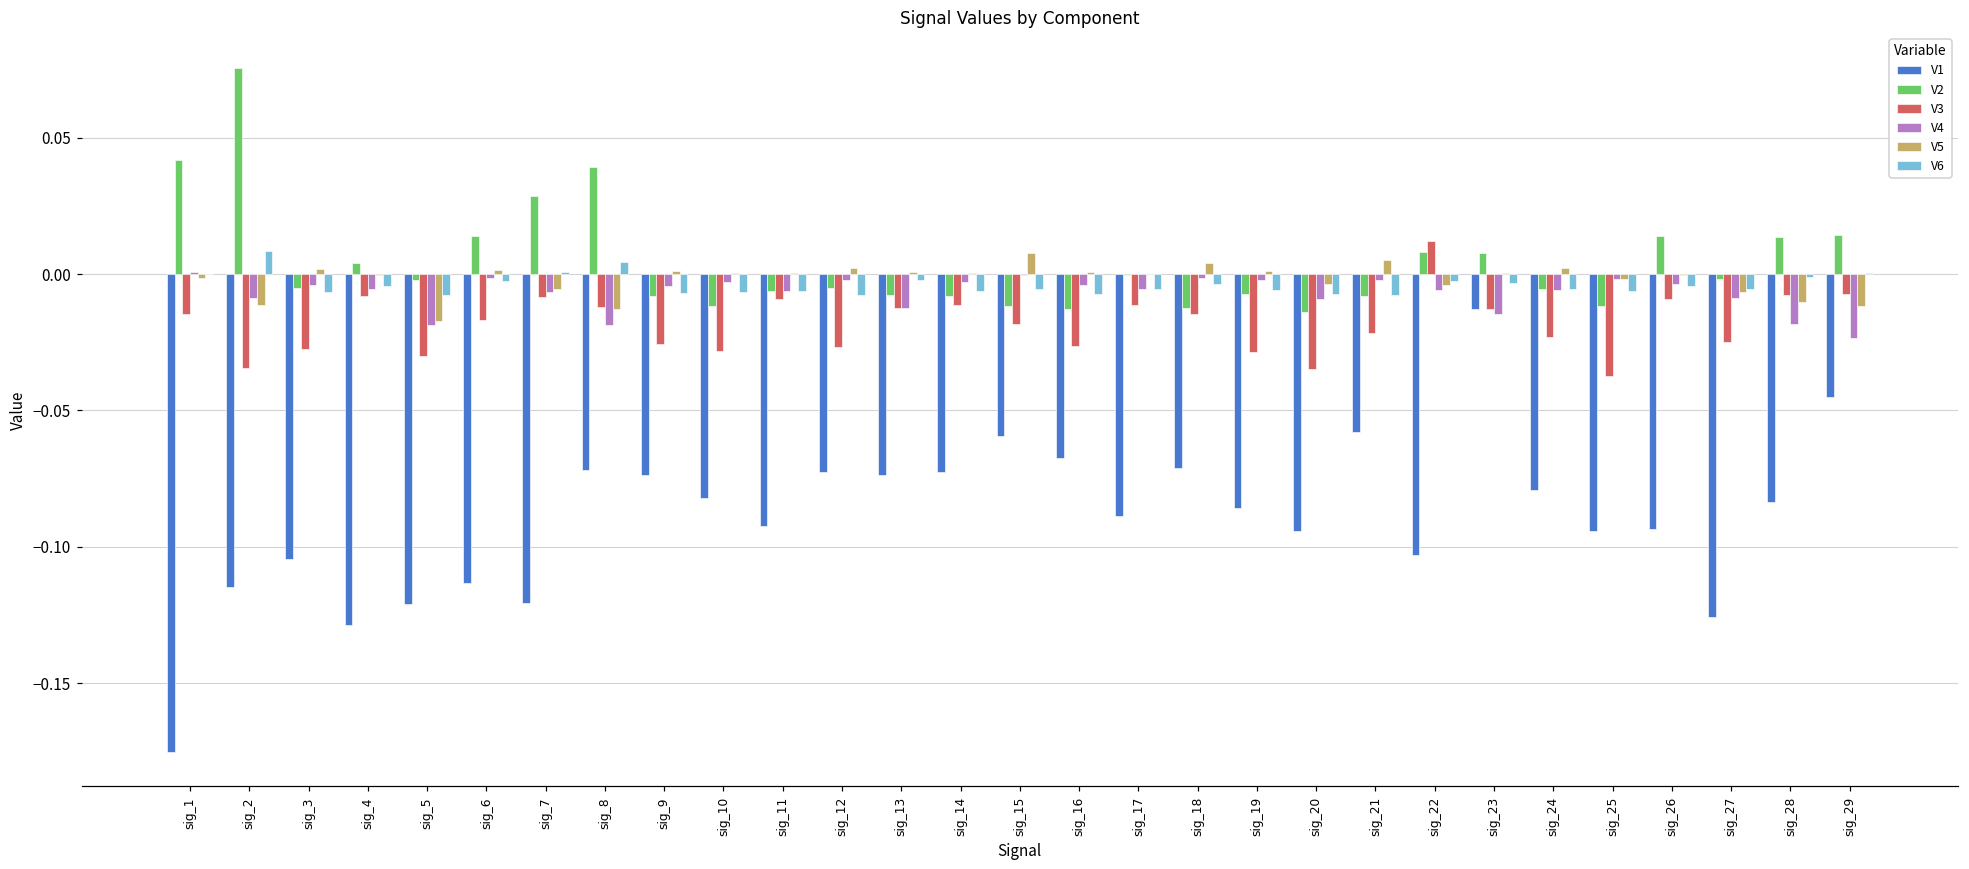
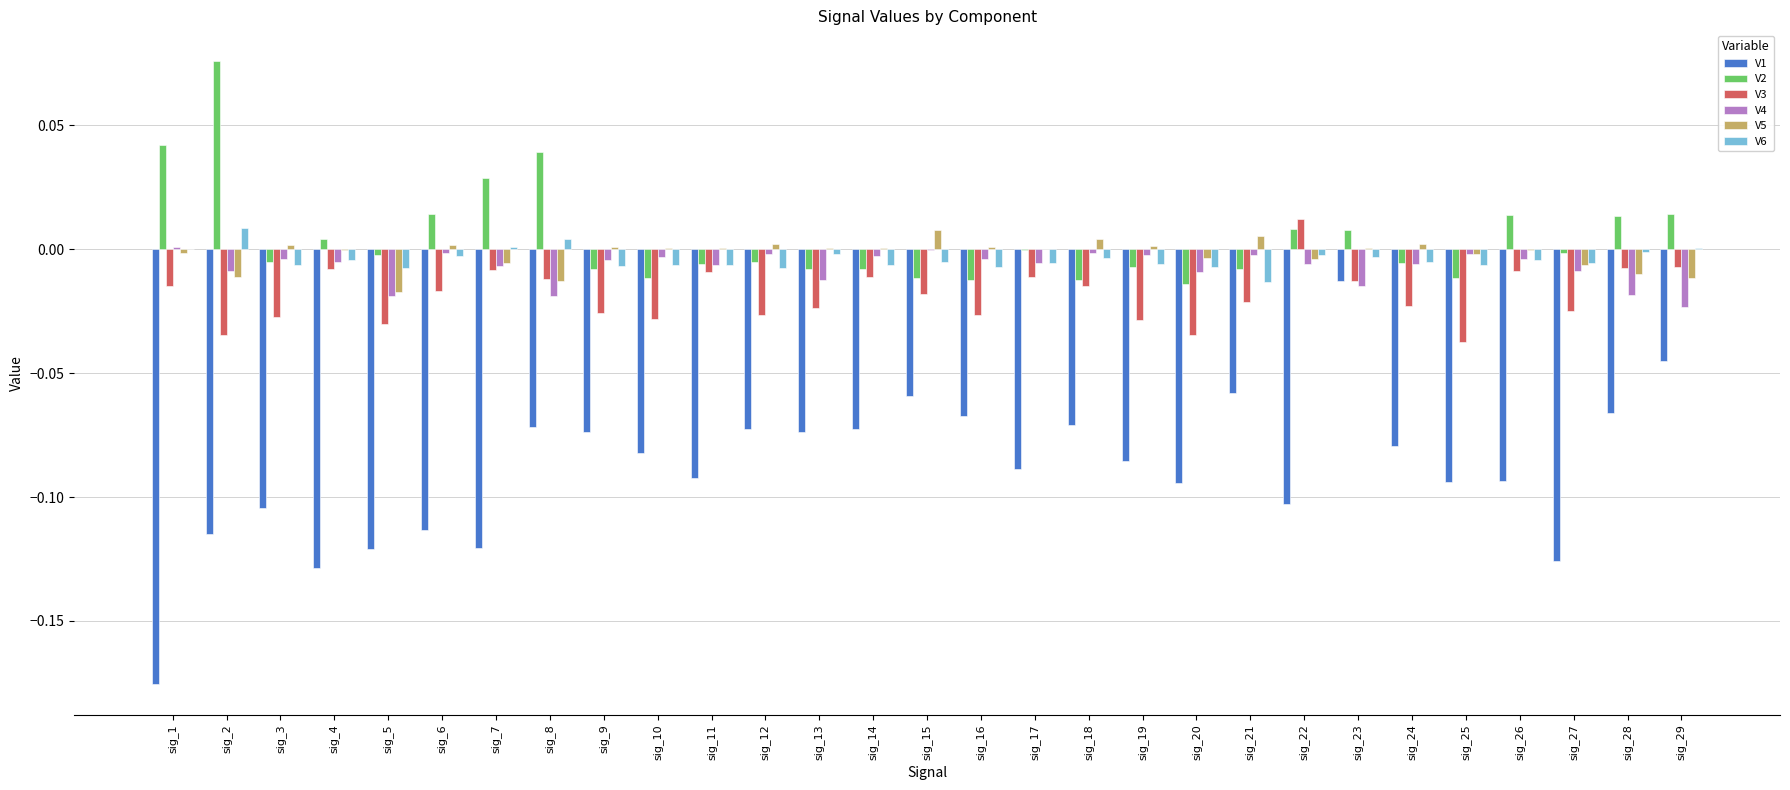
  {
    "V1": {
      "sig_1": -0.175,
      "sig_2": -0.115,
      "sig_3": -0.104,
      "sig_4": -0.129,
      "sig_5": -0.121,
      "sig_6": -0.113,
      "sig_7": -0.121,
      "sig_8": -0.072,
      "sig_9": -0.074,
      "sig_10": -0.082,
      "sig_11": -0.092,
      "sig_12": -0.073,
      "sig_13": -0.074,
      "sig_14": -0.073,
      "sig_15": -0.059,
      "sig_16": -0.067,
      "sig_17": -0.089,
      "sig_18": -0.071,
      "sig_19": -0.086,
      "sig_20": -0.094,
      "sig_21": -0.058,
      "sig_22": -0.103,
      "sig_23": -0.013,
      "sig_24": -0.079,
      "sig_25": -0.094,
      "sig_26": -0.093,
      "sig_27": -0.126,
-     "sig_28": -0.084,
+     "sig_28": -0.066,
      "sig_29": -0.045
    },
    "V2": {
      "sig_1": 0.042,
      "sig_2": 0.076,
      "sig_3": -0.005,
      "sig_4": 0.004,
      "sig_5": -0.002,
      "sig_6": 0.014,
      "sig_7": 0.029,
      "sig_8": 0.039,
      "sig_9": -0.008,
      "sig_10": -0.012,
      "sig_11": -0.006,
      "sig_12": -0.005,
      "sig_13": -0.008,
      "sig_14": -0.008,
      "sig_15": -0.012,
      "sig_16": -0.013,
      "sig_18": -0.012,
      "sig_19": -0.007,
      "sig_20": -0.014,
      "sig_21": -0.008,
      "sig_22": 0.008,
      "sig_23": 0.008,
      "sig_24": -0.006,
      "sig_25": -0.012,
      "sig_26": 0.014,
      "sig_27": -0.002,
      "sig_28": 0.014,
      "sig_29": 0.014
    },
    "V3": {
      "sig_1": -0.015,
      "sig_2": -0.034,
      "sig_3": -0.027,
      "sig_4": -0.008,
      "sig_5": -0.030,
      "sig_6": -0.017,
      "sig_7": -0.009,
      "sig_8": -0.012,
      "sig_9": -0.026,
      "sig_10": -0.028,
      "sig_11": -0.009,
      "sig_12": -0.027,
-     "sig_13": -0.012,
+     "sig_13": -0.024,
      "sig_14": -0.011,
      "sig_15": -0.018,
      "sig_16": -0.026,
      "sig_17": -0.011,
      "sig_18": -0.015,
      "sig_19": -0.029,
      "sig_20": -0.035,
      "sig_21": -0.021,
      "sig_22": 0.012,
      "sig_23": -0.013,
      "sig_24": -0.023,
      "sig_25": -0.037,
      "sig_26": -0.009,
      "sig_27": -0.025,
      "sig_28": -0.008,
      "sig_29": -0.007
    },
    "V4": {
      "sig_2": -0.009,
      "sig_3": -0.004,
      "sig_4": -0.005,
      "sig_5": -0.019,
      "sig_6": -0.001,
      "sig_7": -0.007,
      "sig_8": -0.019,
      "sig_9": -0.005,
      "sig_10": -0.003,
      "sig_11": -0.006,
      "sig_12": -0.002,
      "sig_13": -0.013,
      "sig_14": -0.003,
      "sig_16": -0.004,
      "sig_17": -0.005,
      "sig_18": -0.002,
      "sig_19": -0.002,
      "sig_20": -0.009,
      "sig_21": -0.002,
      "sig_22": -0.006,
      "sig_23": -0.015,
      "sig_24": -0.006,
      "sig_25": -0.002,
      "sig_26": -0.004,
      "sig_27": -0.009,
      "sig_28": -0.018,
      "sig_29": -0.023
    },
    "V5": {
      "sig_1": -0.002,
      "sig_2": -0.011,
      "sig_3": 0.002,
      "sig_5": -0.017,
      "sig_6": 0.002,
      "sig_7": -0.005,
      "sig_8": -0.013,
      "sig_9": 0.001,
      "sig_12": 0.002,
      "sig_15": 0.008,
      "sig_18": 0.004,
      "sig_19": 0.001,
      "sig_20": -0.003,
      "sig_21": 0.005,
      "sig_22": -0.004,
      "sig_24": 0.002,
      "sig_25": -0.002,
      "sig_27": -0.006,
      "sig_28": -0.010,
      "sig_29": -0.012
    },
    "V6": {
      "sig_2": 0.009,
      "sig_3": -0.006,
      "sig_4": -0.004,
      "sig_5": -0.008,
      "sig_6": -0.003,
      "sig_8": 0.004,
      "sig_9": -0.007,
      "sig_10": -0.007,
      "sig_11": -0.006,
      "sig_12": -0.008,
      "sig_13": -0.002,
      "sig_14": -0.006,
      "sig_15": -0.005,
      "sig_16": -0.007,
      "sig_17": -0.005,
      "sig_18": -0.004,
      "sig_19": -0.006,
      "sig_20": -0.007,
-     "sig_21": -0.008,
+     "sig_21": -0.013,
      "sig_22": -0.002,
      "sig_23": -0.003,
      "sig_24": -0.005,
      "sig_25": -0.006,
      "sig_26": -0.004,
      "sig_27": -0.005,
      "sig_28": -0.001
    }
  }
